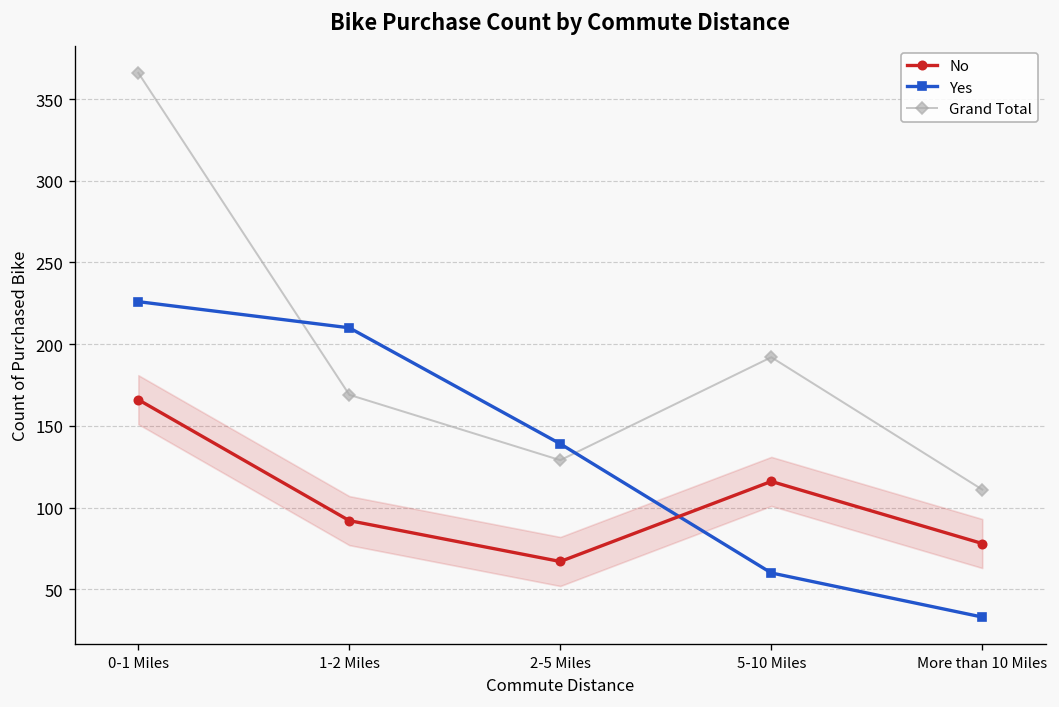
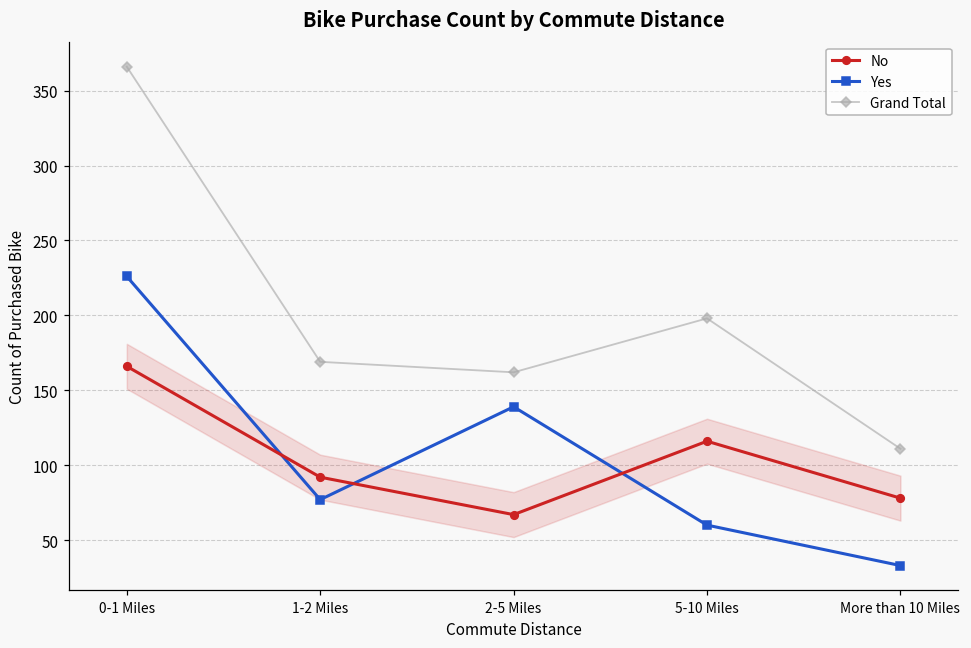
  {
    "Yes": {
      "0-1 Miles": 226,
-     "1-2 Miles": 210,
+     "1-2 Miles": 77,
      "2-5 Miles": 139,
      "5-10 Miles": 60,
      "More than 10 Miles": 33
    },
    "Grand Total": {
      "0-1 Miles": 366,
      "1-2 Miles": 169,
-     "2-5 Miles": 129,
-     "5-10 Miles": 192,
+     "2-5 Miles": 162,
+     "5-10 Miles": 198,
      "More than 10 Miles": 111
    }
  }
